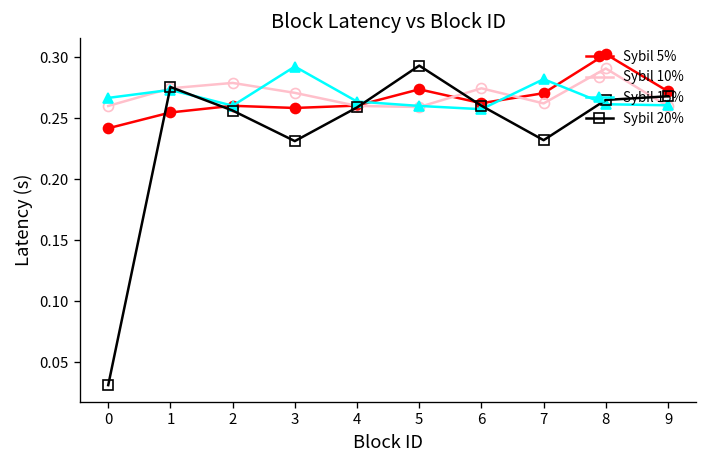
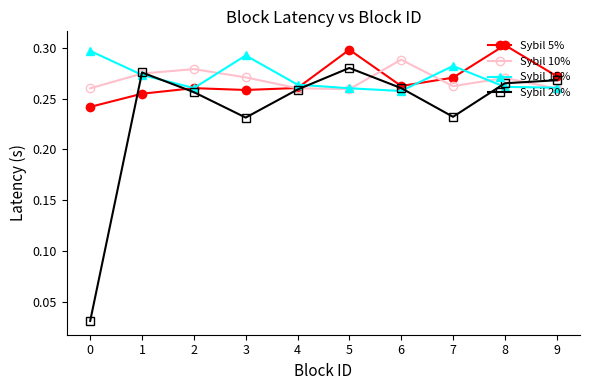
  {
    "Sybil 5%": {
      "0": 0.242,
      "1": 0.255,
      "3": 0.258,
-     "5": 0.274,
+     "5": 0.298,
      "7": 0.271,
      "8": 0.303,
      "9": 0.272
    },
    "Sybil 10%": {
      "0": 0.260,
      "2": 0.279,
      "3": 0.271,
-     "6": 0.275,
+     "6": 0.288,
      "7": 0.262,
-     "8": 0.291
+     "8": 0.270
    },
    "Sybil 15%": {
-     "0": 0.267,
+     "0": 0.297,
      "3": 0.292,
      "4": 0.264,
      "6": 0.257,
      "7": 0.282,
      "8": 0.261
    },
    "Sybil 20%": {
      "0": 0.031,
      "2": 0.256,
      "3": 0.231,
-     "5": 0.293,
+     "5": 0.280,
      "7": 0.232,
      "8": 0.265,
      "9": 0.268
    }
  }
